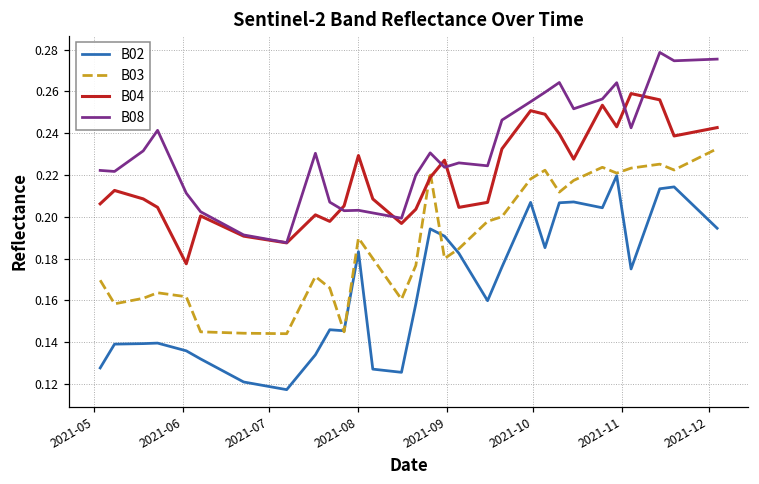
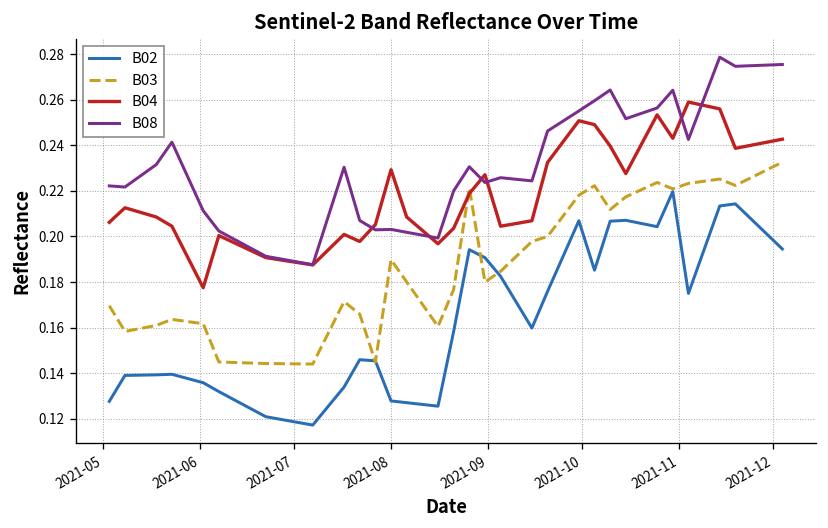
  {
    "B02": {
-     "2021-08": 0.183
+     "2021-08": 0.128
    },
    "B03": {
      "2021-08": 0.190
    },
    "B04": {
      "2021-08": 0.229
    },
    "B08": {
      "2021-08": 0.203
    }
  }
